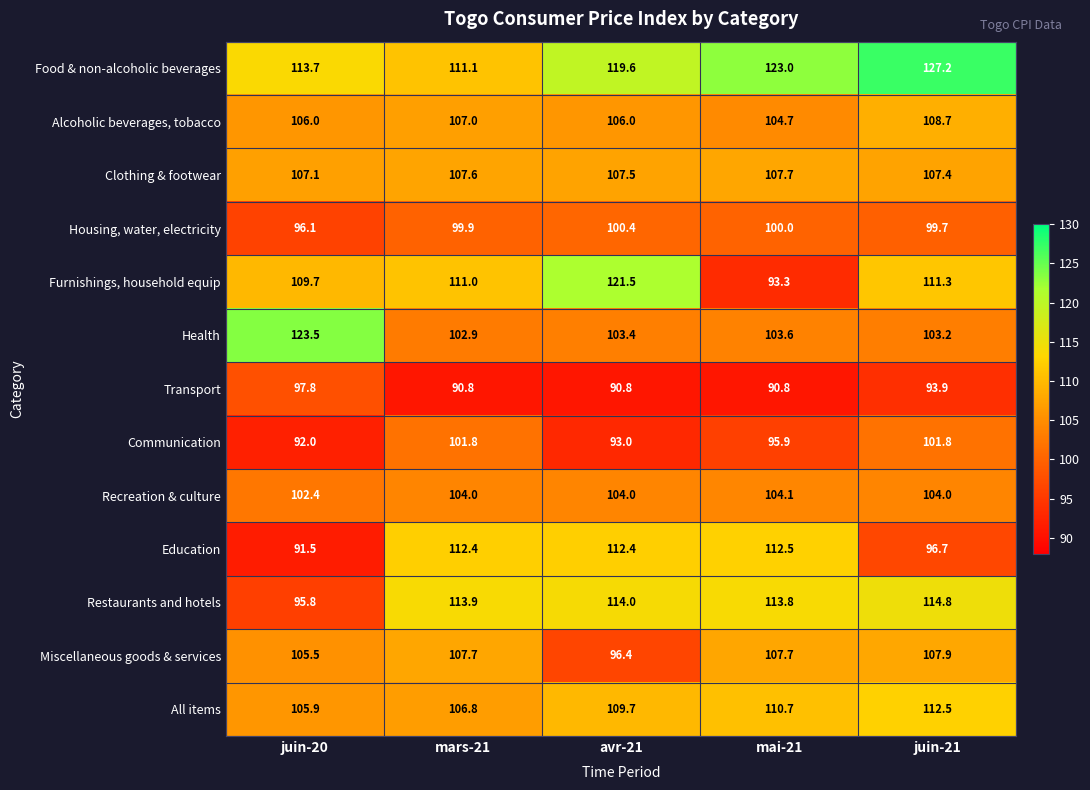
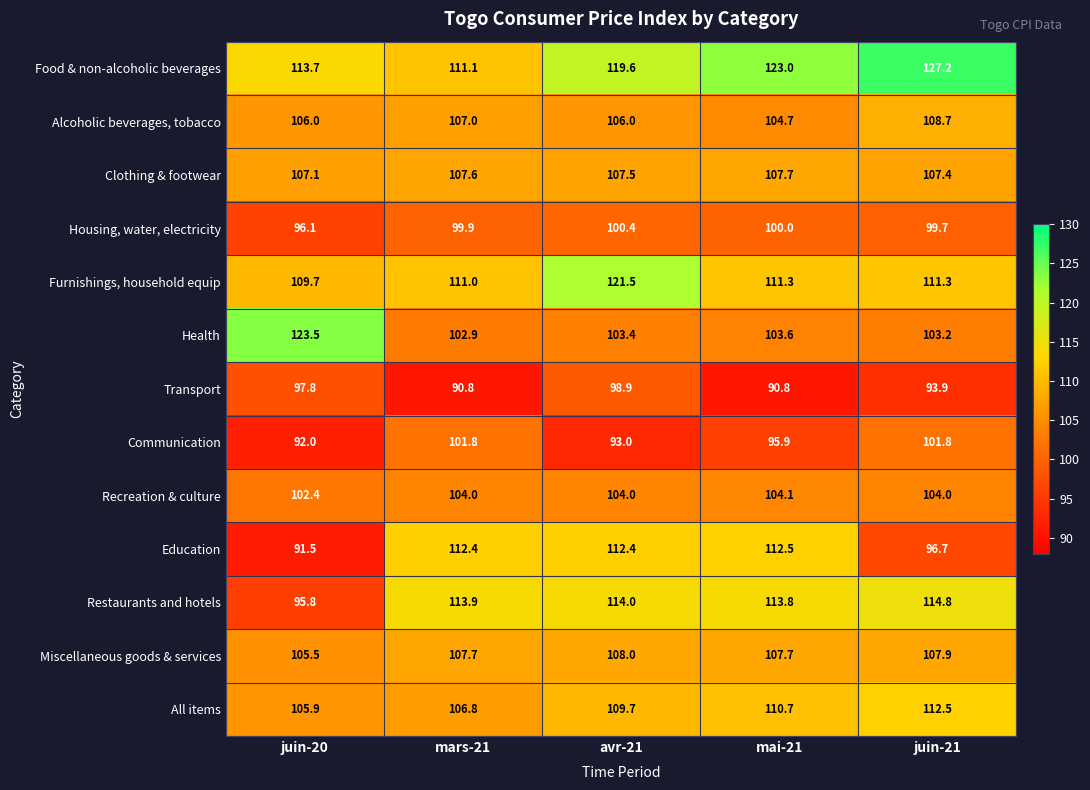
  {
    "Food & non-alcoholic beverages": {
      "juin-20": 113.7,
      "mars-21": 111.1,
      "avr-21": 119.6,
      "mai-21": 123.0,
      "juin-21": 127.2
    },
    "Alcoholic beverages, tobacco": {
      "juin-20": 106.0,
      "mars-21": 107.0,
      "avr-21": 106.0,
      "mai-21": 104.7,
      "juin-21": 108.7
    },
    "Clothing & footwear": {
      "juin-20": 107.1,
      "mars-21": 107.6,
      "avr-21": 107.5,
      "mai-21": 107.7,
      "juin-21": 107.4
    },
    "Housing, water, electricity": {
      "juin-20": 96.1,
      "mars-21": 99.9,
      "avr-21": 100.4,
      "mai-21": 100.0,
      "juin-21": 99.7
    },
    "Furnishings, household equip": {
      "juin-20": 109.7,
      "mars-21": 111.0,
      "avr-21": 121.5,
-     "mai-21": 93.3,
+     "mai-21": 111.3,
      "juin-21": 111.3
    },
    "Health": {
      "juin-20": 123.5,
      "mars-21": 102.9,
      "avr-21": 103.4,
      "mai-21": 103.6,
      "juin-21": 103.2
    },
    "Transport": {
      "juin-20": 97.8,
      "mars-21": 90.8,
-     "avr-21": 90.8,
+     "avr-21": 98.9,
      "mai-21": 90.8,
      "juin-21": 93.9
    },
    "Communication": {
      "juin-20": 92.0,
      "mars-21": 101.8,
      "avr-21": 93.0,
      "mai-21": 95.9,
      "juin-21": 101.8
    },
    "Recreation & culture": {
      "juin-20": 102.4,
      "mars-21": 104.0,
      "avr-21": 104.0,
      "mai-21": 104.1,
      "juin-21": 104.0
    },
    "Education": {
      "juin-20": 91.5,
      "mars-21": 112.4,
      "avr-21": 112.4,
      "mai-21": 112.5,
      "juin-21": 96.7
    },
    "Restaurants and hotels": {
      "juin-20": 95.8,
      "mars-21": 113.9,
      "avr-21": 114.0,
      "mai-21": 113.8,
      "juin-21": 114.8
    },
    "Miscellaneous goods & services": {
      "juin-20": 105.5,
      "mars-21": 107.7,
-     "avr-21": 96.4,
+     "avr-21": 108.0,
      "mai-21": 107.7,
      "juin-21": 107.9
    },
    "All items": {
      "juin-20": 105.9,
      "mars-21": 106.8,
      "avr-21": 109.7,
      "mai-21": 110.7,
      "juin-21": 112.5
    }
  }
